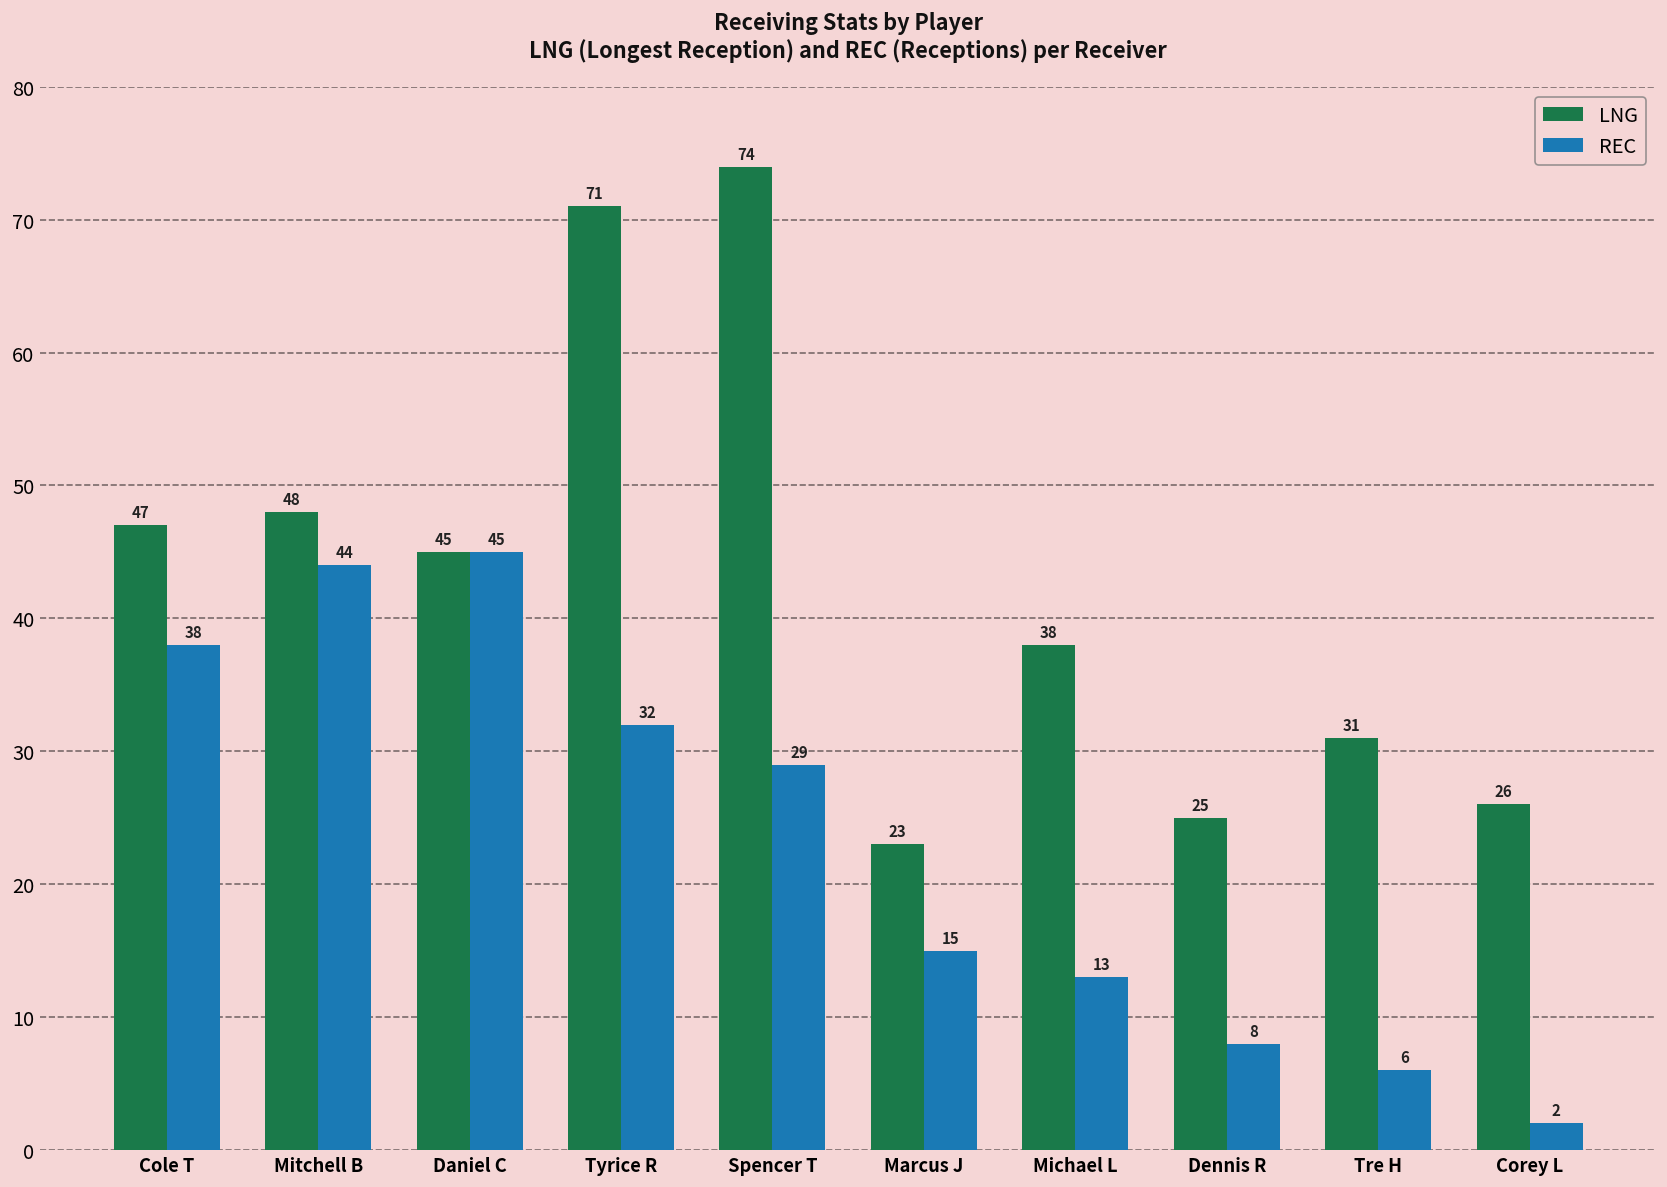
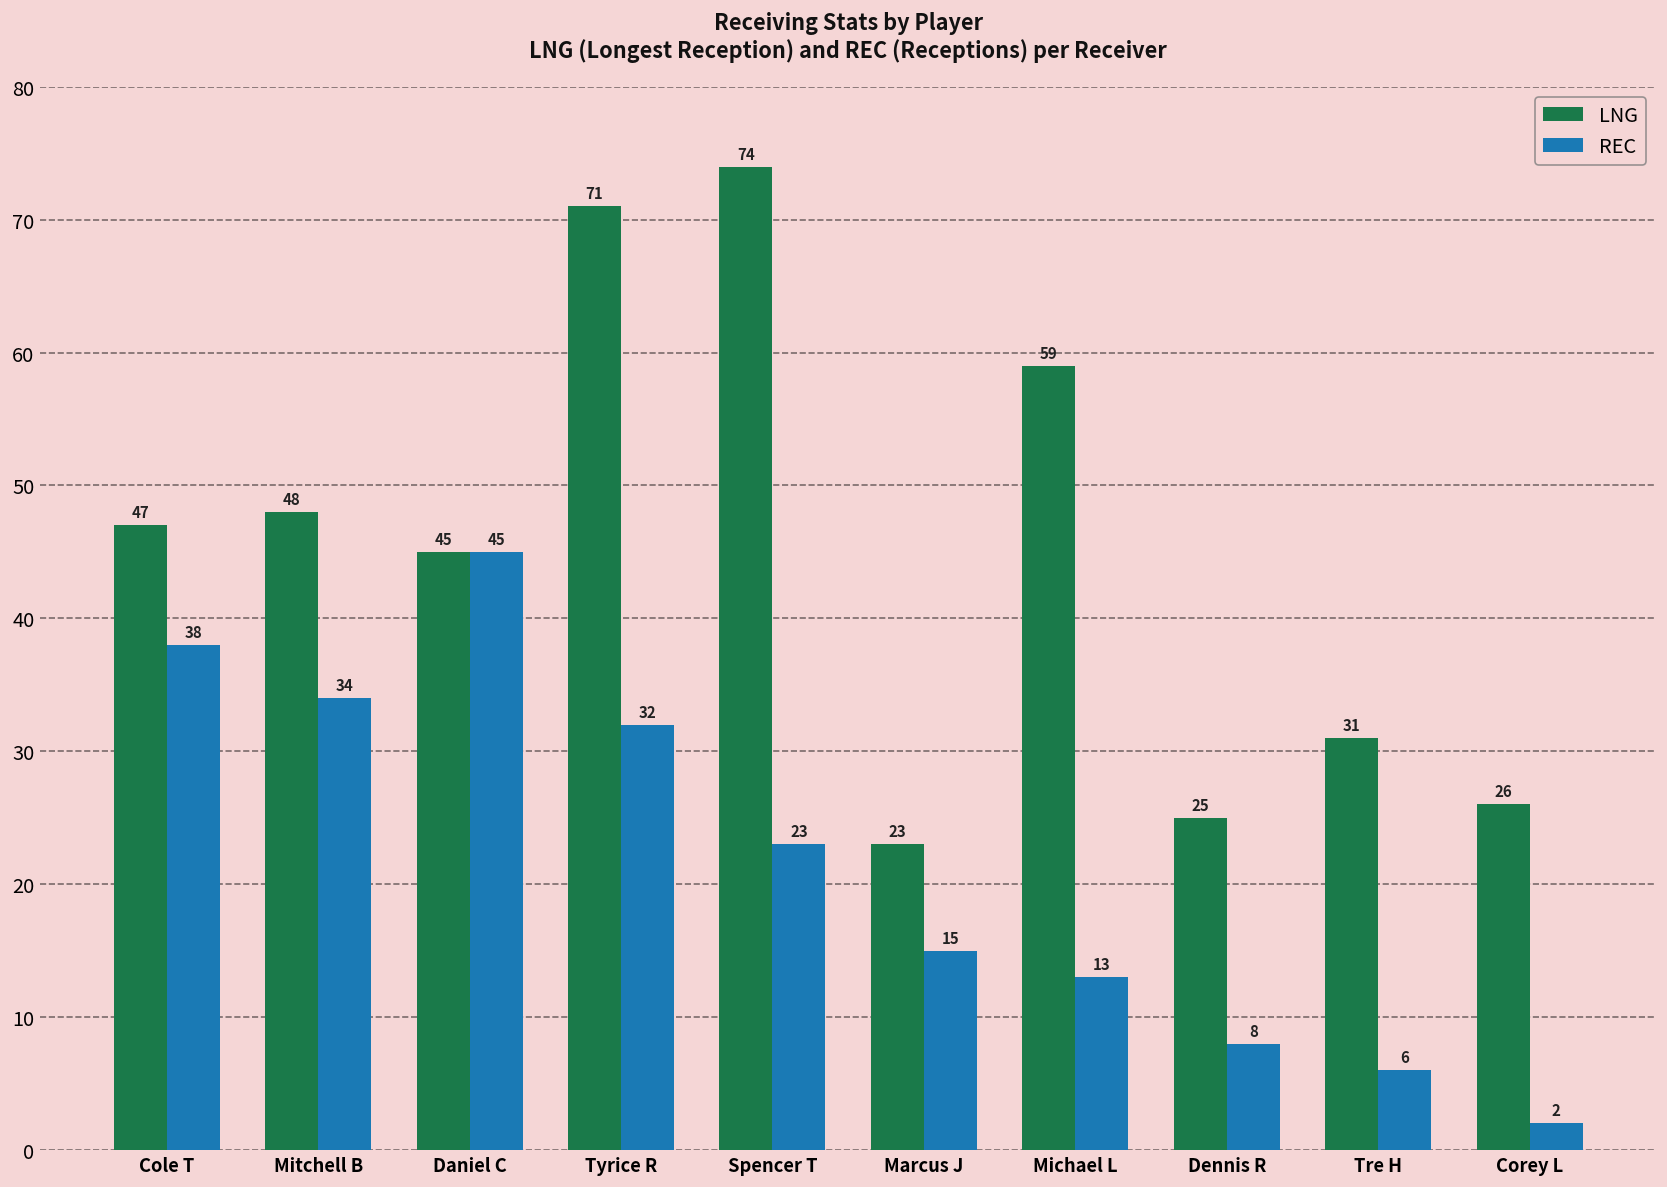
  {
    "LNG": {
      "Cole T": 47,
      "Mitchell B": 48,
      "Daniel C": 45,
      "Tyrice R": 71,
      "Spencer T": 74,
      "Marcus J": 23,
-     "Michael L": 38,
+     "Michael L": 59,
      "Dennis R": 25,
      "Tre H": 31,
      "Corey L": 26
    },
    "REC": {
      "Cole T": 38,
-     "Mitchell B": 44,
+     "Mitchell B": 34,
      "Daniel C": 45,
      "Tyrice R": 32,
-     "Spencer T": 29,
+     "Spencer T": 23,
      "Marcus J": 15,
      "Michael L": 13,
      "Dennis R": 8,
      "Tre H": 6,
      "Corey L": 2
    }
  }
